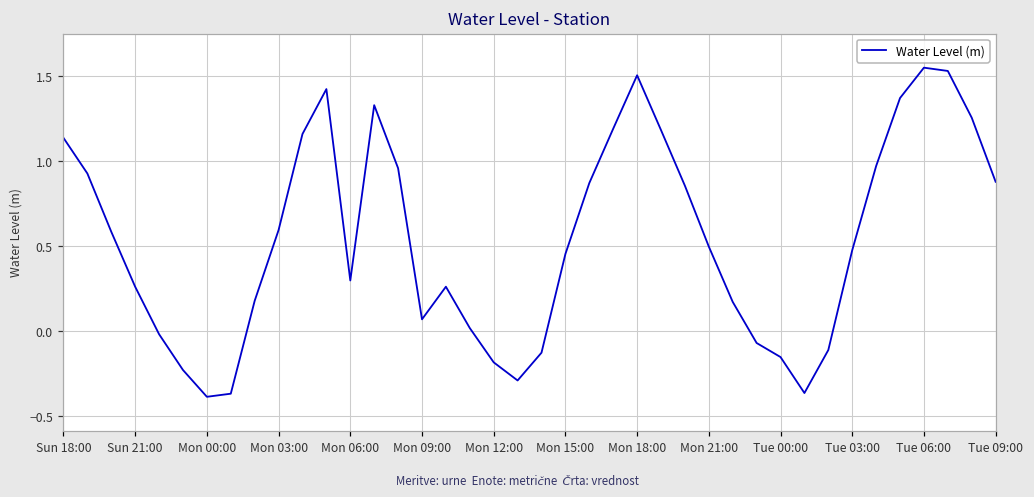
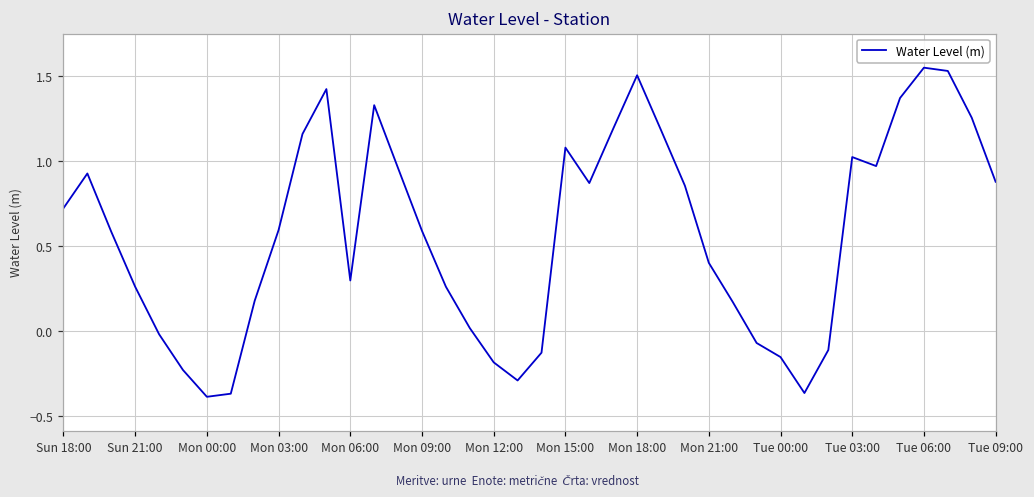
  {
-   "Sun 18:00": 1.14,
+   "Sun 18:00": 0.72,
    "Sun 21:00": 0.26,
    "Mon 00:00": -0.39,
    "Mon 03:00": 0.60,
    "Mon 06:00": 0.30,
-   "Mon 09:00": 0.07,
+   "Mon 09:00": 0.59,
    "Mon 12:00": -0.18,
-   "Mon 15:00": 0.45,
+   "Mon 15:00": 1.08,
    "Mon 18:00": 1.51,
-   "Mon 21:00": 0.50,
+   "Mon 21:00": 0.40,
    "Tue 00:00": -0.15,
-   "Tue 03:00": 0.48,
+   "Tue 03:00": 1.03,
    "Tue 06:00": 1.55,
    "Tue 09:00": 0.88
  }
